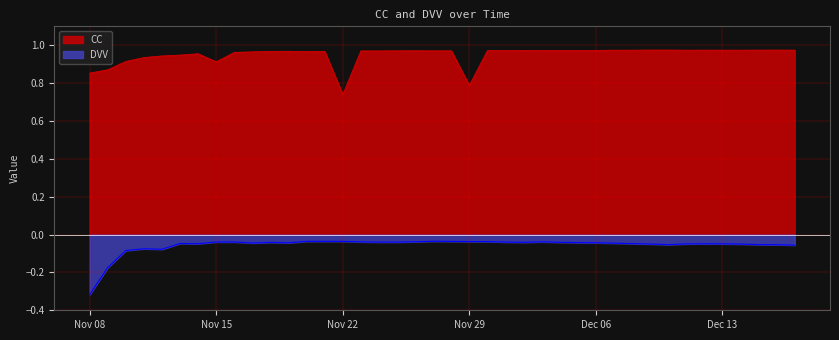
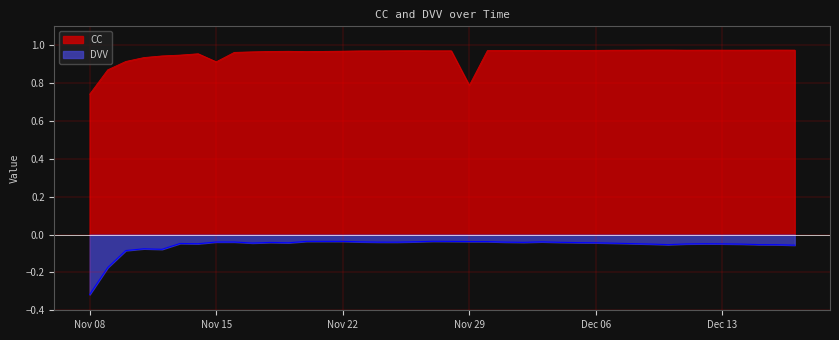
  {
    "CC": {
-     "Nov 08": 0.85,
+     "Nov 08": 0.74,
      "Nov 15": 0.91,
-     "Nov 22": 0.74,
+     "Nov 22": 0.97,
      "Nov 29": 0.79,
      "Dec 06": 0.97,
      "Dec 13": 0.97
    }
  }
